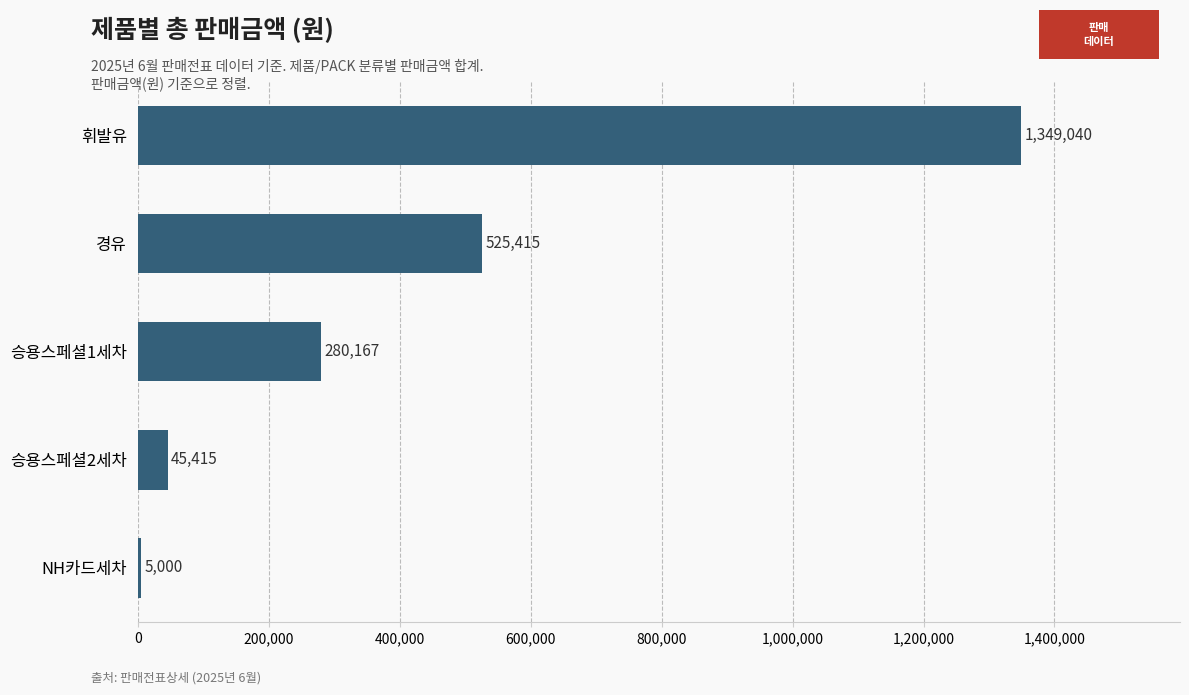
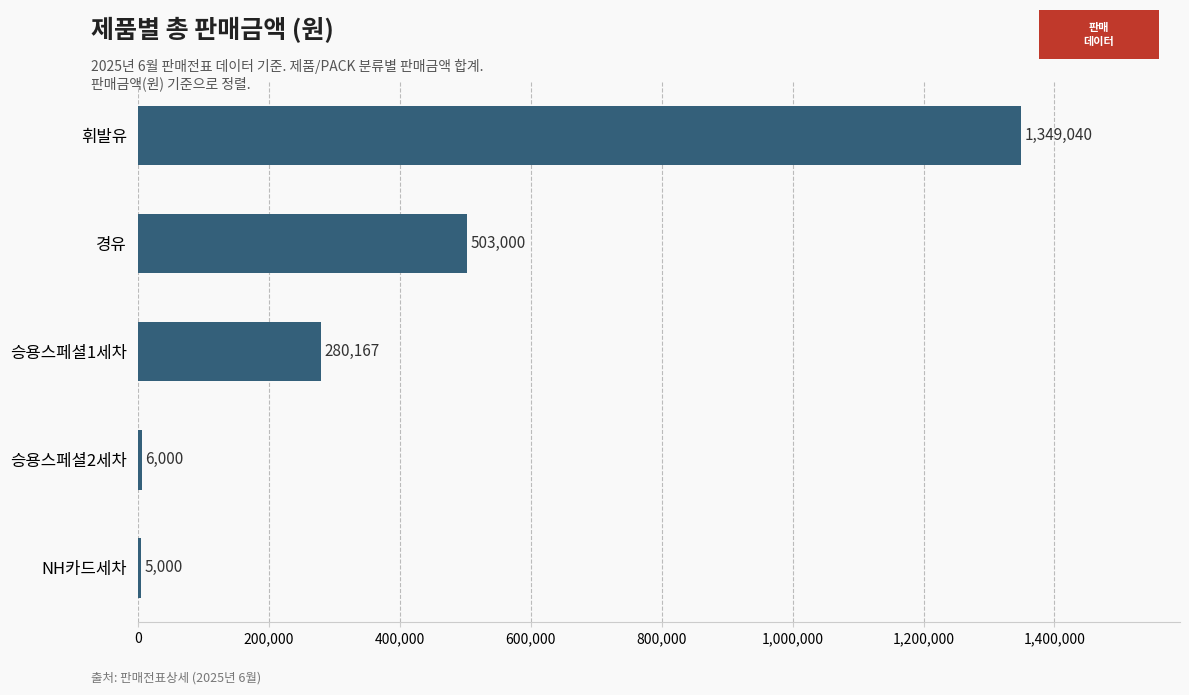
  {
    "휘발유": "1,349,040",
-   "경유": "525,415",
+   "경유": "503,000",
    "승용스페셜1세차": "280,167",
-   "승용스페셜2세차": "45,415",
+   "승용스페셜2세차": "6,000",
    "NH카드세차": "5,000"
  }
